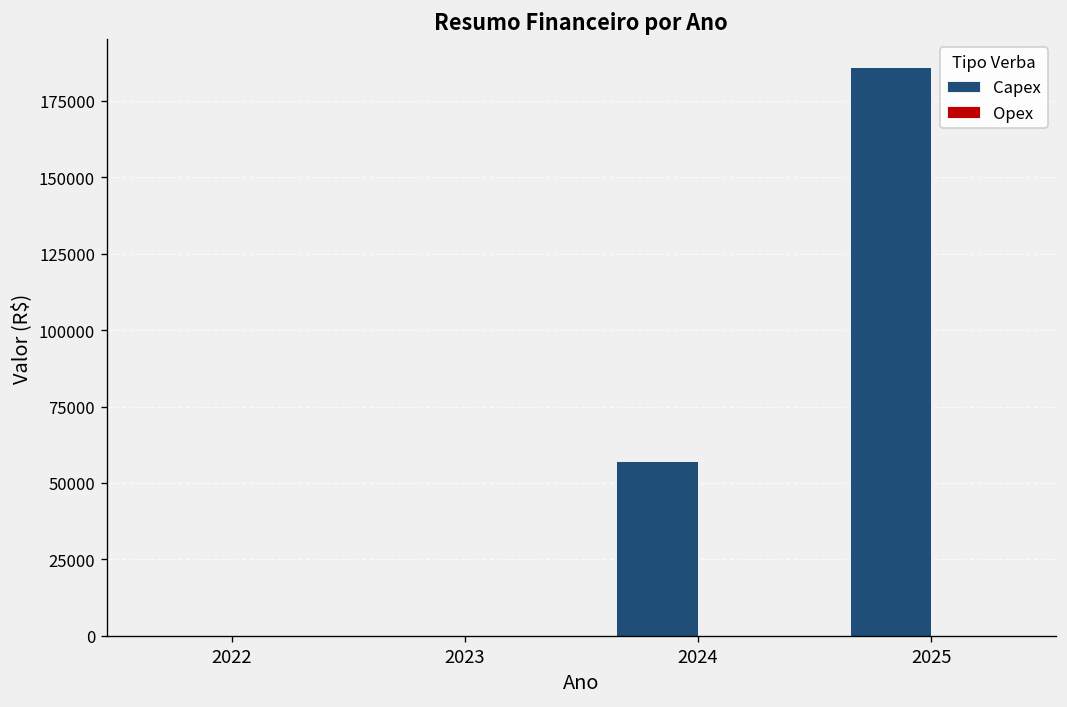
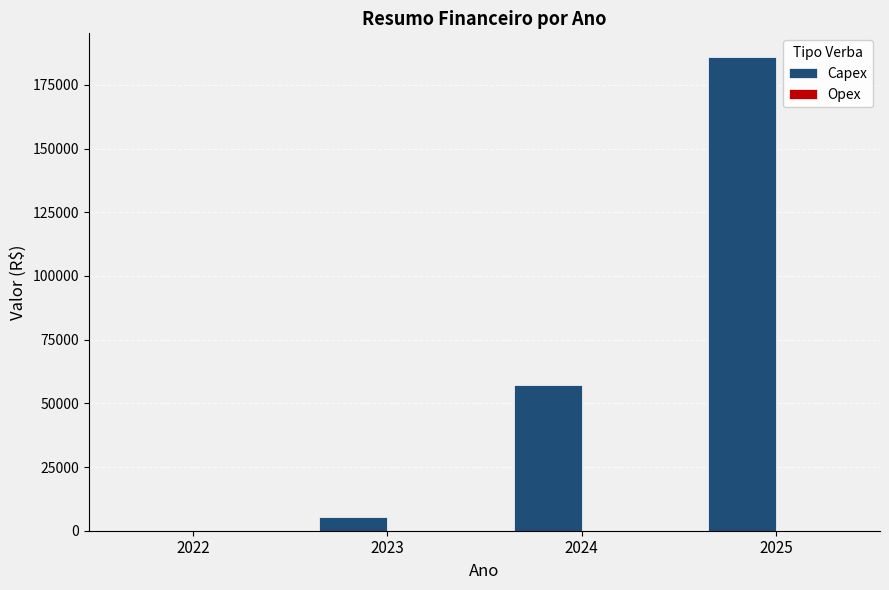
  {
    "Capex": {
      "2022": 0,
-     "2023": 0,
+     "2023": 6000,
      "2024": 57000,
      "2025": 186000
    },
    "Opex": {
      "2022": 0,
      "2023": 0,
      "2024": 0,
      "2025": 0
    }
  }
